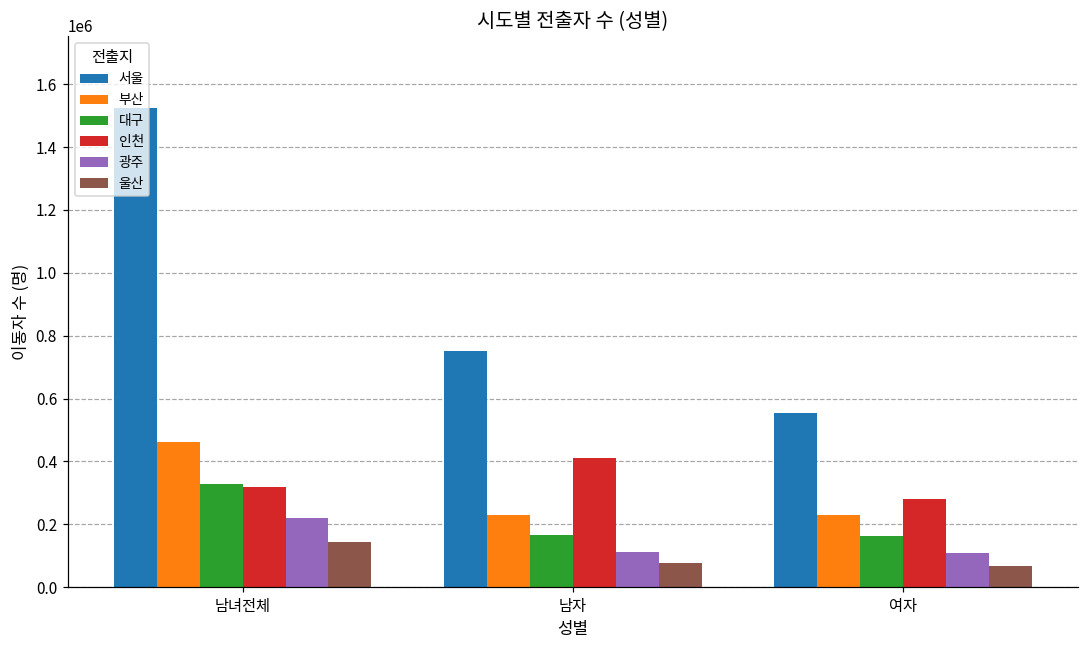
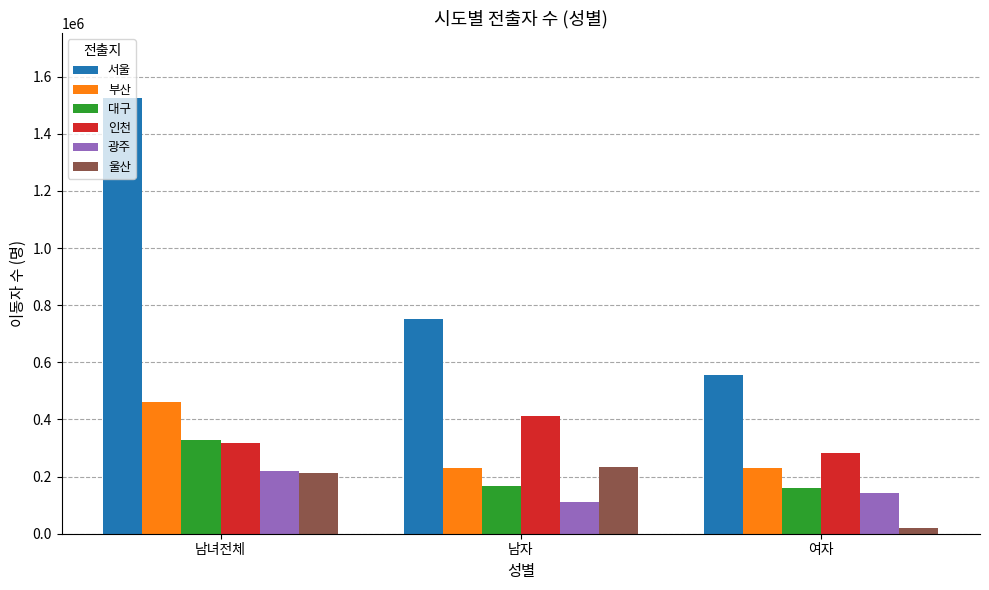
  {
    "서울": {
      "남자": 750000,
      "여자": 560000
    },
    "부산": {
      "남녀전체": 460000,
      "남자": 230000,
      "여자": 230000
    },
    "대구": {
      "남녀전체": 330000,
      "남자": 170000,
      "여자": 160000
    },
    "인천": {
      "남녀전체": 320000,
      "남자": 410000,
      "여자": 280000
    },
    "광주": {
      "남녀전체": 220000,
      "남자": 110000,
-     "여자": 110000
+     "여자": 140000
    },
    "울산": {
-     "남녀전체": 140000,
-     "남자": 80000,
-     "여자": 70000
+     "남녀전체": 210000,
+     "남자": 230000,
+     "여자": 20000
    }
  }
